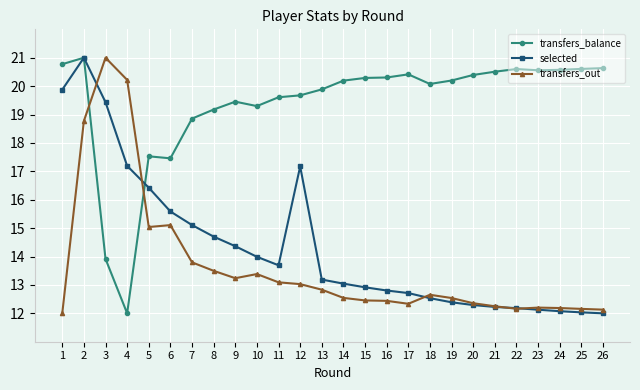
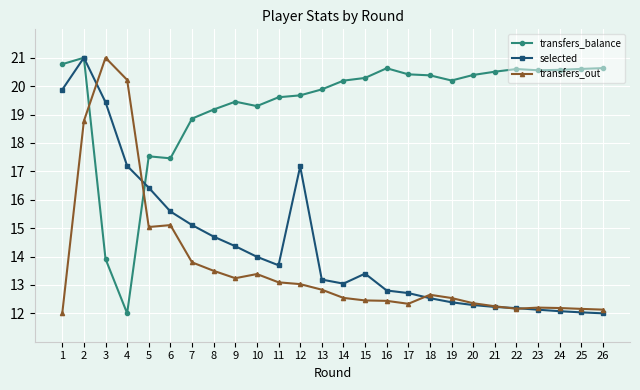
  {
    "transfers_balance": {
      "1": 20.8,
      "3": 13.9,
      "4": 12.0,
      "5": 17.5,
      "6": 17.5,
      "7": 18.9,
      "8": 19.2,
      "9": 19.5,
      "10": 19.3,
      "11": 19.6,
      "12": 19.7,
      "13": 19.9,
      "14": 20.2,
      "15": 20.3,
-     "16": 20.3,
+     "16": 20.6,
      "17": 20.4,
-     "18": 20.1,
+     "18": 20.4,
      "19": 20.2,
      "20": 20.4,
      "21": 20.5
    },
    "selected": {
      "1": 19.9,
      "3": 19.4,
      "4": 17.2,
      "5": 16.4,
      "6": 15.6,
      "7": 15.1,
      "8": 14.7,
      "9": 14.4,
      "10": 14.0,
      "11": 13.7,
      "12": 17.2,
      "13": 13.2,
      "14": 13.0,
-     "15": 12.9,
+     "15": 13.4,
      "16": 12.8,
      "17": 12.7,
      "18": 12.5,
      "19": 12.4,
      "24": 12.1,
      "25": 12.0,
      "26": 12.0
    },
    "transfers_out": {
      "1": 12.0,
      "2": 18.8,
      "3": 21.0,
      "4": 20.2,
      "5": 15.0,
      "6": 15.1,
      "7": 13.8,
      "8": 13.5,
      "9": 13.2,
      "10": 13.4,
      "11": 13.1,
      "12": 13.0,
      "13": 12.8,
      "14": 12.5,
      "15": 12.5,
      "16": 12.4,
      "17": 12.3,
      "18": 12.7,
      "19": 12.5,
      "24": 12.2,
      "25": 12.2,
      "26": 12.1
    }
  }
